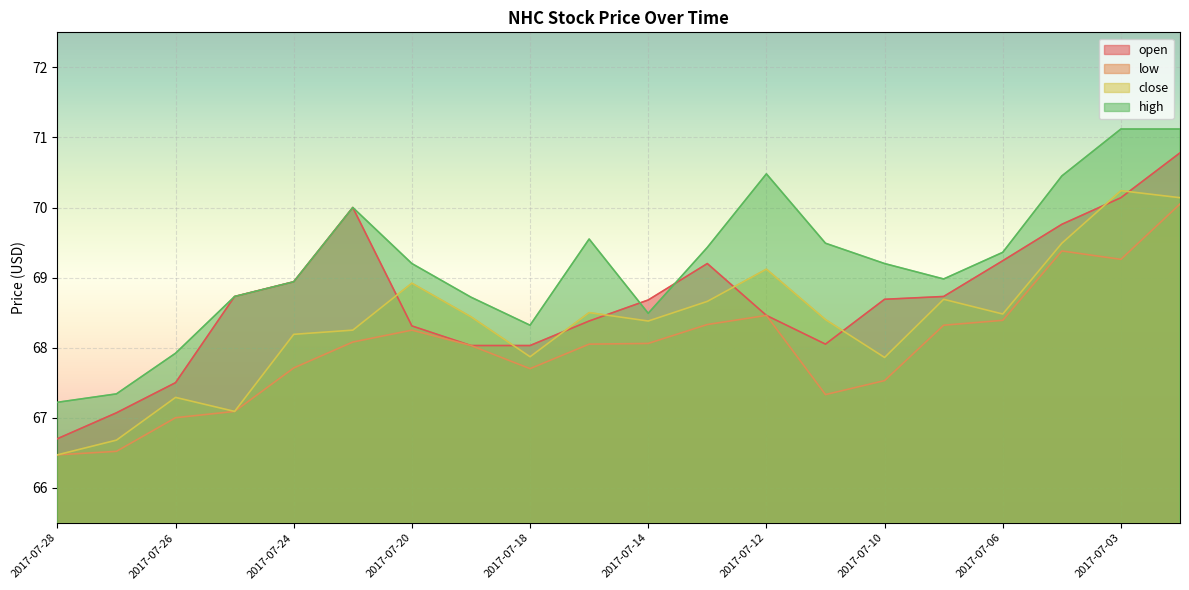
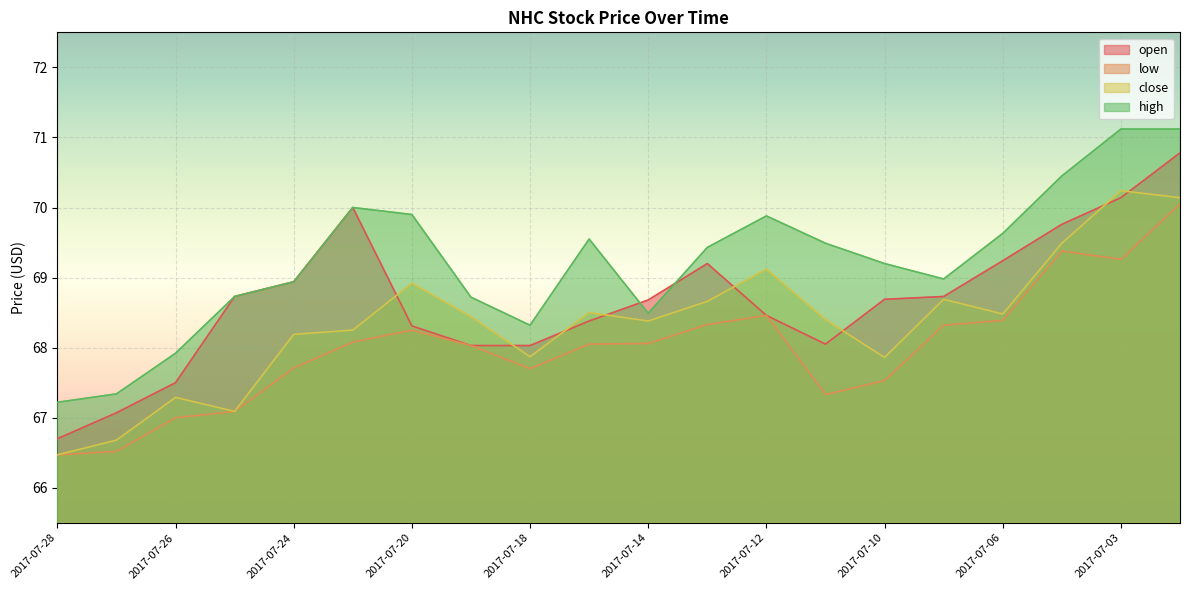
  {
    "high": {
      "2017-07-28": 67.2,
      "2017-07-26": 67.9,
-     "2017-07-20": 69.2,
+     "2017-07-20": 69.9,
      "2017-07-18": 68.3,
      "2017-07-14": 68.5,
-     "2017-07-12": 70.5,
+     "2017-07-12": 69.9,
      "2017-07-10": 69.2,
-     "2017-07-06": 69.4,
+     "2017-07-06": 69.6,
      "2017-07-03": 71.1
    }
  }
